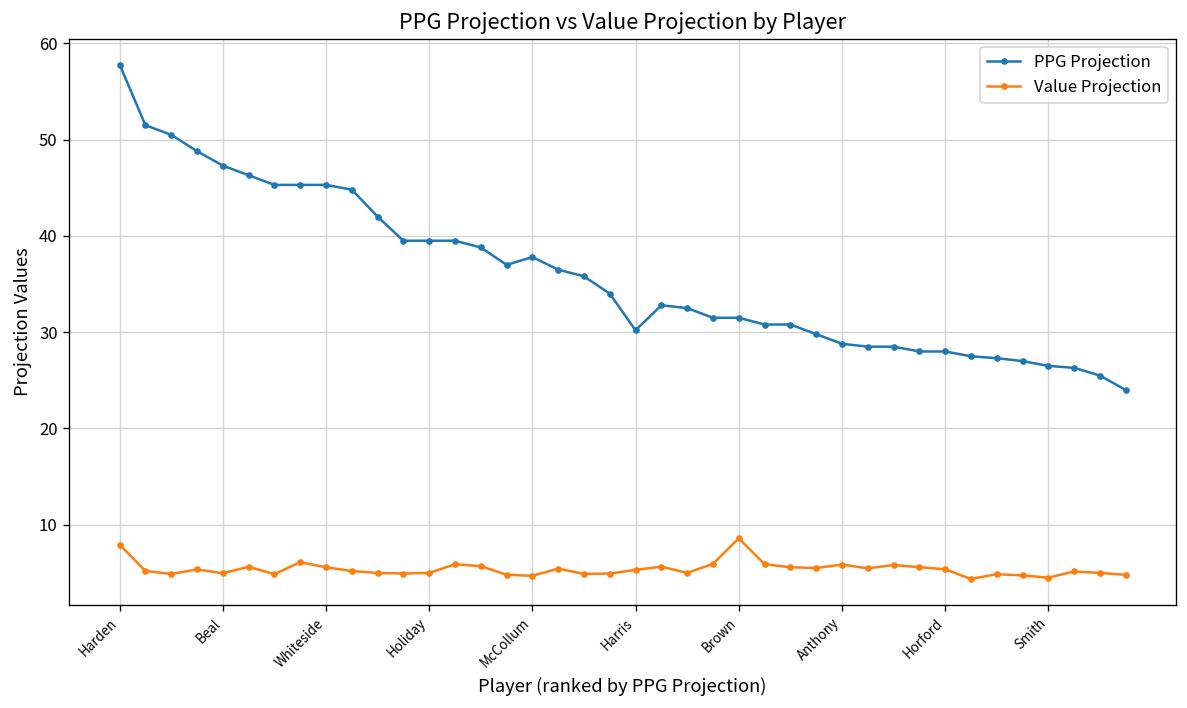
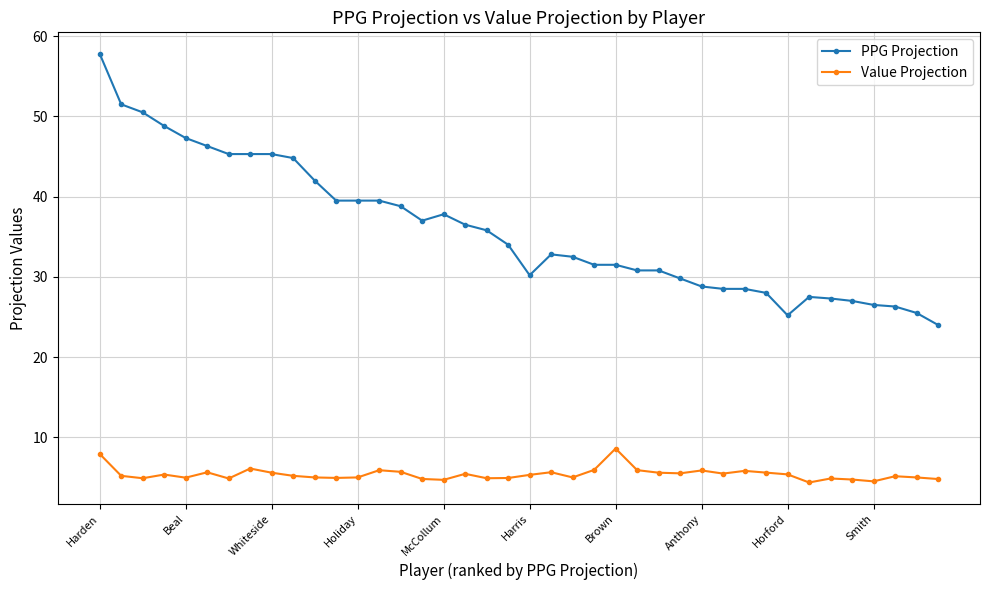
  {
    "PPG Projection": {
      "Harden": 58,
      "Beal": 47,
      "Whiteside": 45,
      "Holiday": 40,
      "McCollum": 38,
      "Harris": 30,
      "Brown": 32,
      "Anthony": 29,
-     "Horford": 28,
+     "Horford": 25,
      "Smith": 27
    },
    "Value Projection": {
      "Harden": 8,
      "Beal": 5,
      "Whiteside": 6,
      "Holiday": 5,
      "McCollum": 5,
      "Harris": 5,
      "Brown": 9,
      "Anthony": 6,
      "Horford": 5,
      "Smith": 5
    }
  }
